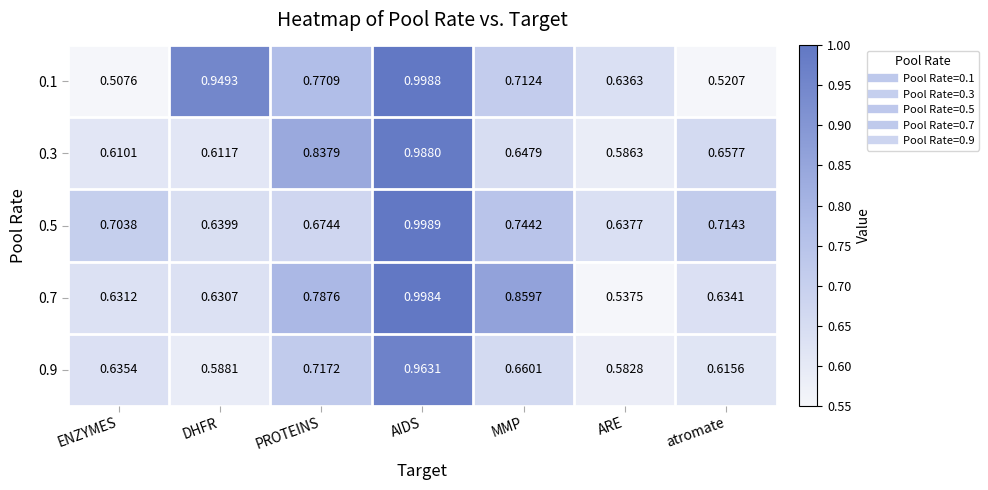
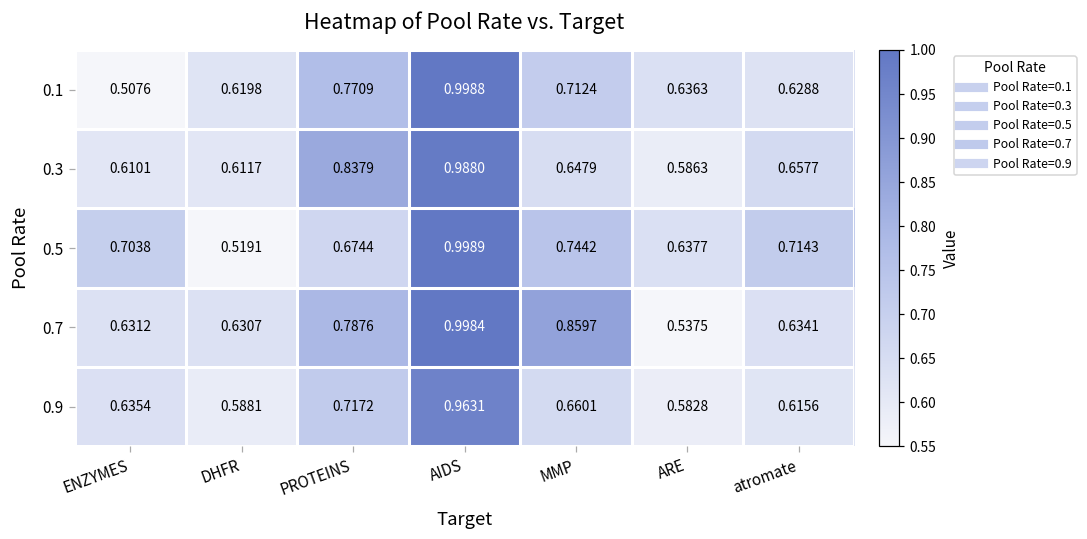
  {
    "0.1": {
      "ENZYMES": 0.5076,
-     "DHFR": 0.9493,
+     "DHFR": 0.6198,
      "PROTEINS": 0.7709,
      "AIDS": 0.9988,
      "MMP": 0.7124,
      "ARE": 0.6363,
-     "atromate": 0.5207
+     "atromate": 0.6288
    },
    "0.3": {
      "ENZYMES": 0.6101,
      "DHFR": 0.6117,
      "PROTEINS": 0.8379,
      "AIDS": 0.9880,
      "MMP": 0.6479,
      "ARE": 0.5863,
      "atromate": 0.6577
    },
    "0.5": {
      "ENZYMES": 0.7038,
-     "DHFR": 0.6399,
+     "DHFR": 0.5191,
      "PROTEINS": 0.6744,
      "AIDS": 0.9989,
      "MMP": 0.7442,
      "ARE": 0.6377,
      "atromate": 0.7143
    },
    "0.7": {
      "ENZYMES": 0.6312,
      "DHFR": 0.6307,
      "PROTEINS": 0.7876,
      "AIDS": 0.9984,
      "MMP": 0.8597,
      "ARE": 0.5375,
      "atromate": 0.6341
    },
    "0.9": {
      "ENZYMES": 0.6354,
      "DHFR": 0.5881,
      "PROTEINS": 0.7172,
      "AIDS": 0.9631,
      "MMP": 0.6601,
      "ARE": 0.5828,
      "atromate": 0.6156
    }
  }
